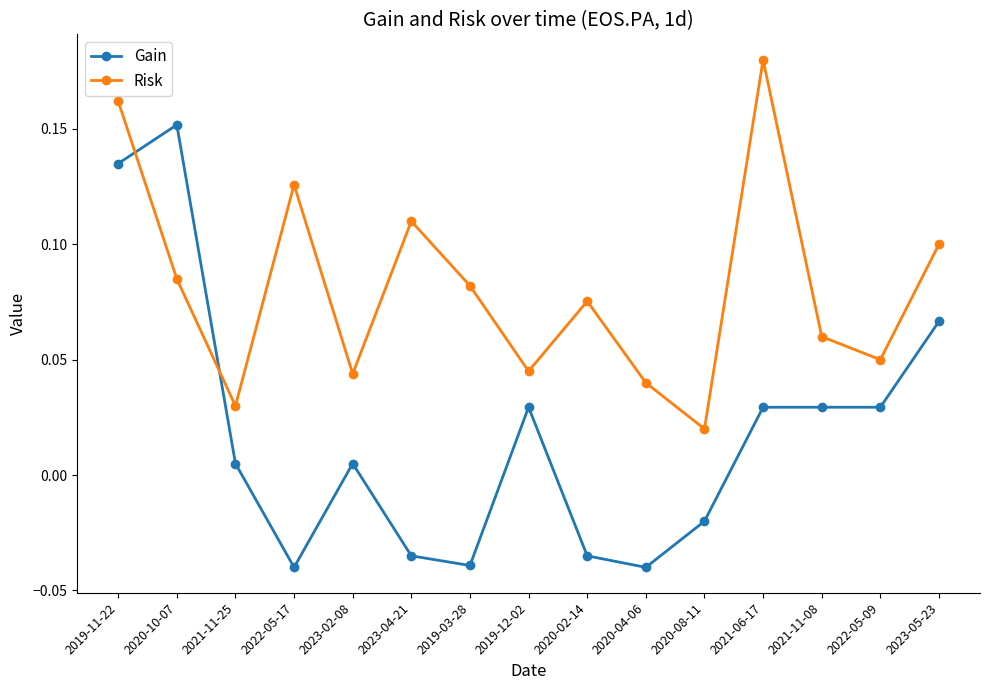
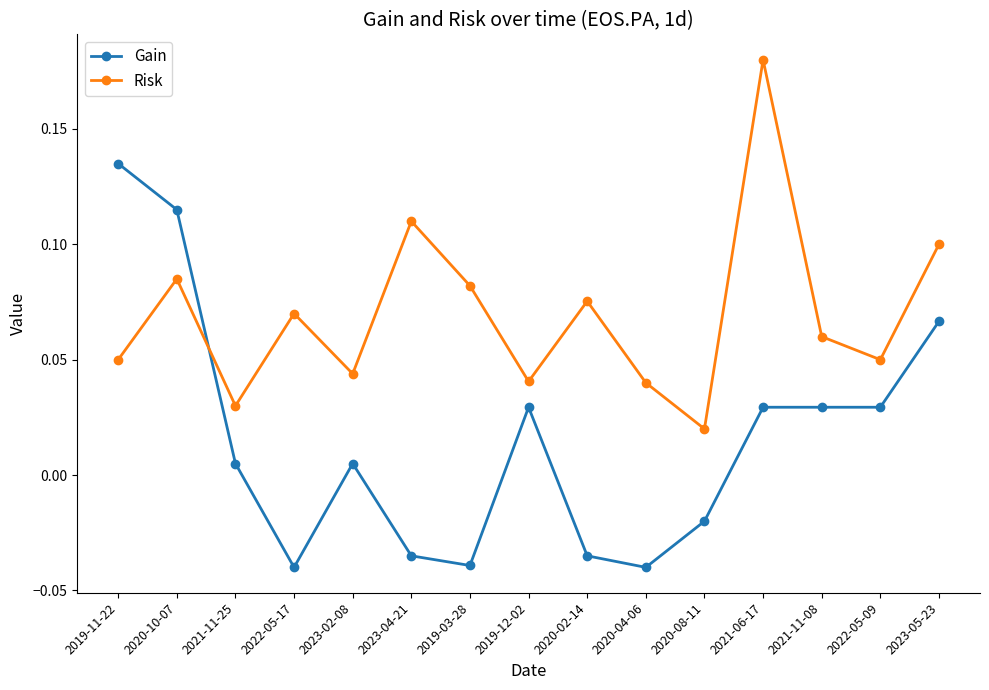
  {
    "Gain": {
      "2019-11-22": 0.135,
-     "2020-10-07": 0.152,
+     "2020-10-07": 0.115,
      "2021-11-25": 0.005,
      "2022-05-17": -0.040,
      "2023-02-08": 0.005,
      "2023-04-21": -0.035,
      "2019-03-28": -0.039,
      "2019-12-02": 0.029,
      "2020-02-14": -0.035,
      "2020-04-06": -0.040,
      "2020-08-11": -0.020,
      "2021-06-17": 0.029,
      "2021-11-08": 0.029,
      "2022-05-09": 0.029,
      "2023-05-23": 0.067
    },
    "Risk": {
-     "2019-11-22": 0.162,
+     "2019-11-22": 0.050,
      "2020-10-07": 0.085,
      "2021-11-25": 0.030,
-     "2022-05-17": 0.126,
+     "2022-05-17": 0.070,
      "2023-02-08": 0.044,
      "2023-04-21": 0.110,
      "2019-03-28": 0.082,
-     "2019-12-02": 0.045,
+     "2019-12-02": 0.041,
      "2020-02-14": 0.075,
      "2020-04-06": 0.040,
      "2020-08-11": 0.020,
      "2021-06-17": 0.180,
      "2021-11-08": 0.060,
      "2022-05-09": 0.050,
      "2023-05-23": 0.100
    }
  }
